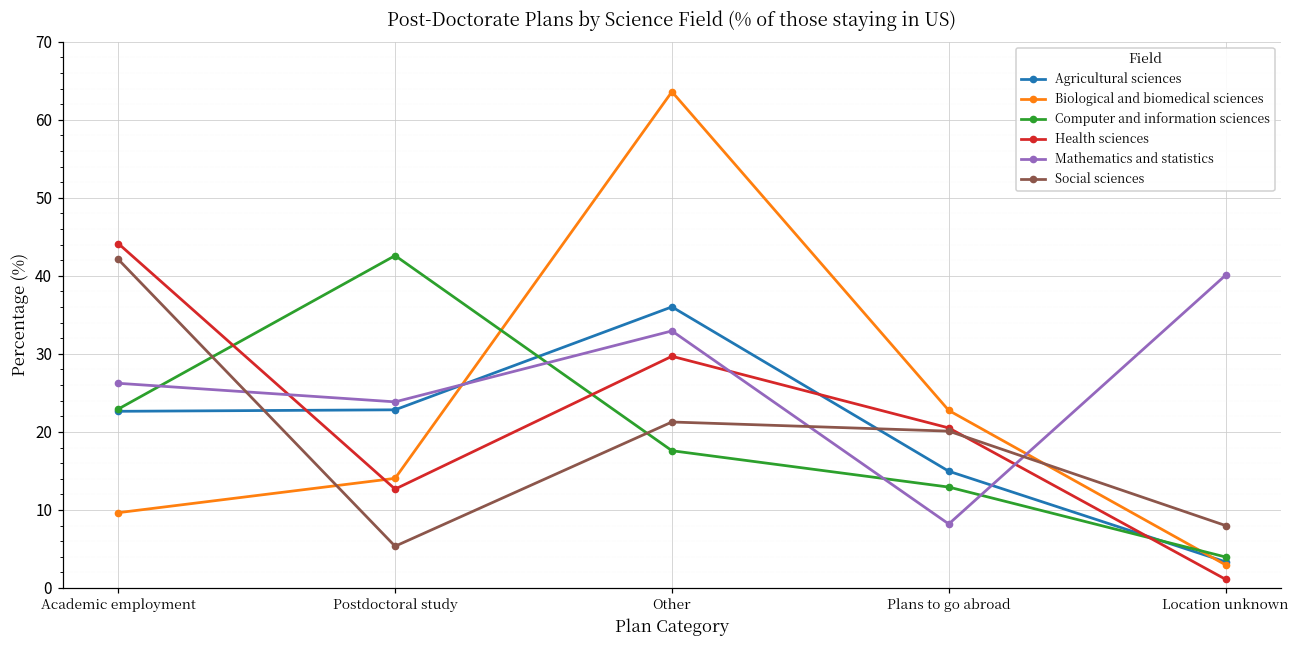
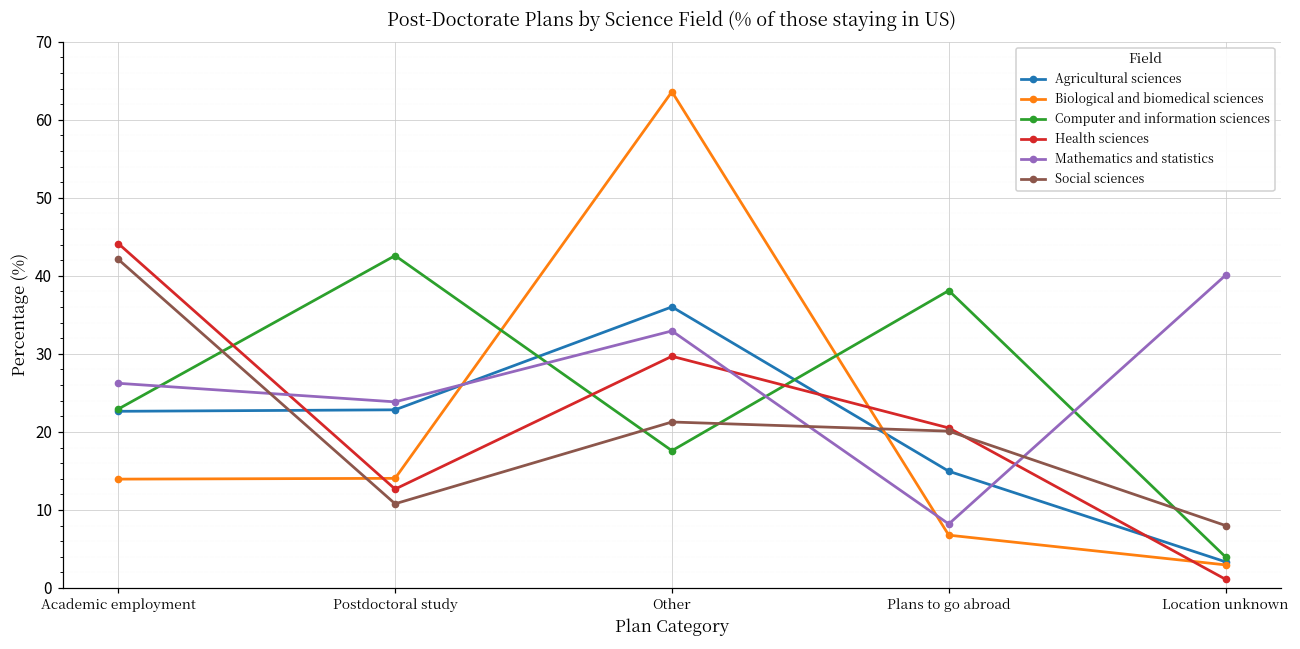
  {
    "Agricultural sciences": {
      "Postdoctoral study": 23,
      "Other": 36,
      "Plans to go abroad": 15,
      "Location unknown": 3
    },
    "Biological and biomedical sciences": {
-     "Academic employment": 10,
+     "Academic employment": 14,
      "Postdoctoral study": 14,
      "Other": 64,
-     "Plans to go abroad": 23,
+     "Plans to go abroad": 7,
      "Location unknown": 3
    },
    "Computer and information sciences": {
      "Postdoctoral study": 43,
      "Other": 18,
-     "Plans to go abroad": 13,
+     "Plans to go abroad": 38,
      "Location unknown": 4
    },
    "Health sciences": {
      "Academic employment": 44,
      "Postdoctoral study": 13,
      "Other": 30,
      "Plans to go abroad": 21,
      "Location unknown": 1
    },
    "Mathematics and statistics": {
      "Academic employment": 26,
      "Postdoctoral study": 24,
      "Other": 33,
      "Plans to go abroad": 8,
      "Location unknown": 40
    },
    "Social sciences": {
      "Academic employment": 42,
-     "Postdoctoral study": 5,
+     "Postdoctoral study": 11,
      "Other": 21,
      "Plans to go abroad": 20,
      "Location unknown": 8
    }
  }
